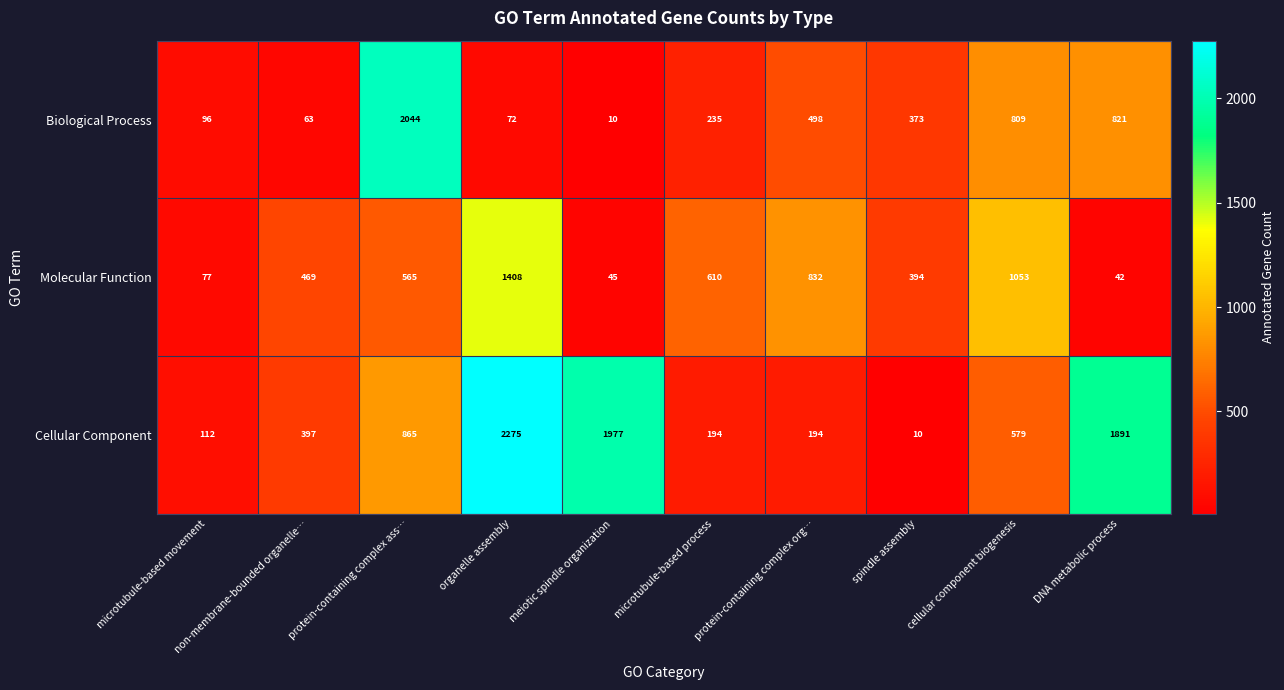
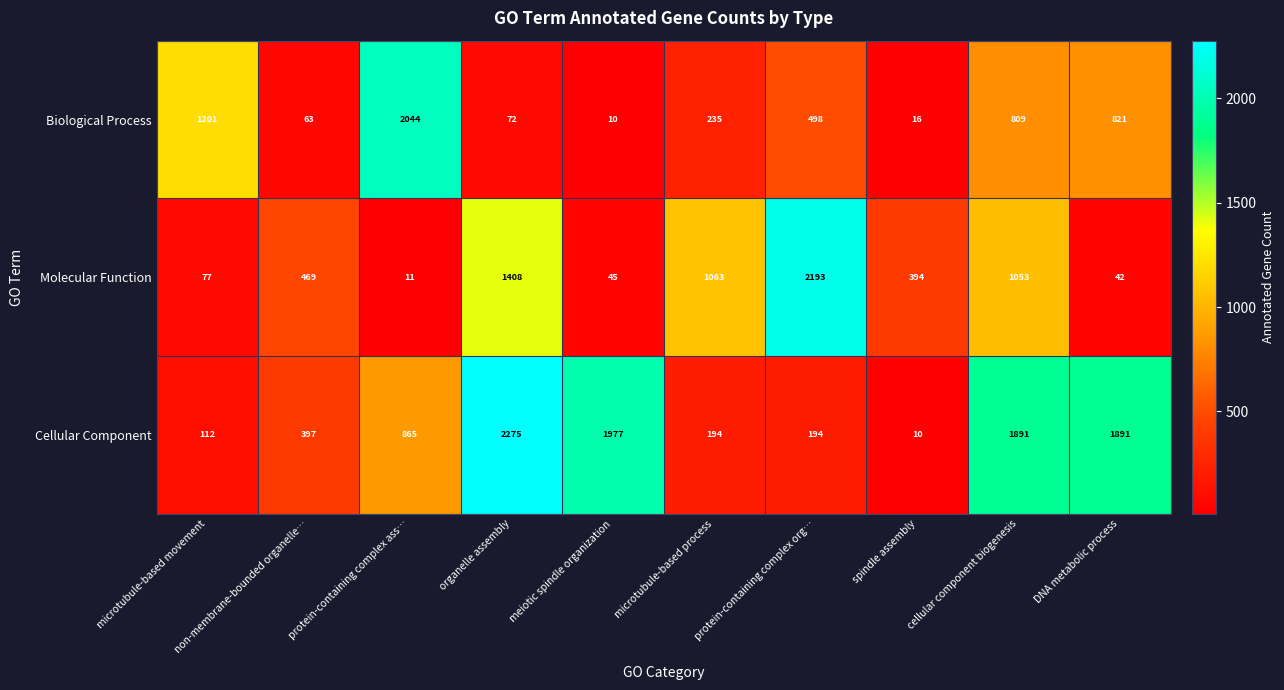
  {
    "Biological Process": {
-     "microtubule-based movement": 96,
+     "microtubule-based movement": 1201,
      "non-membrane-bounded organelle…": 63,
      "protein-containing complex ass…": 2044,
      "organelle assembly": 72,
      "meiotic spindle organization": 10,
      "microtubule-based process": 235,
      "protein-containing complex org…": 498,
-     "spindle assembly": 373,
+     "spindle assembly": 16,
      "cellular component biogenesis": 809,
      "DNA metabolic process": 821
    },
    "Molecular Function": {
      "microtubule-based movement": 77,
      "non-membrane-bounded organelle…": 469,
-     "protein-containing complex ass…": 565,
+     "protein-containing complex ass…": 11,
      "organelle assembly": 1408,
      "meiotic spindle organization": 45,
-     "microtubule-based process": 610,
-     "protein-containing complex org…": 832,
+     "microtubule-based process": 1063,
+     "protein-containing complex org…": 2193,
      "spindle assembly": 394,
      "cellular component biogenesis": 1053,
      "DNA metabolic process": 42
    },
    "Cellular Component": {
      "microtubule-based movement": 112,
      "non-membrane-bounded organelle…": 397,
      "protein-containing complex ass…": 865,
      "organelle assembly": 2275,
      "meiotic spindle organization": 1977,
      "microtubule-based process": 194,
      "protein-containing complex org…": 194,
      "spindle assembly": 10,
-     "cellular component biogenesis": 579,
+     "cellular component biogenesis": 1891,
      "DNA metabolic process": 1891
    }
  }
